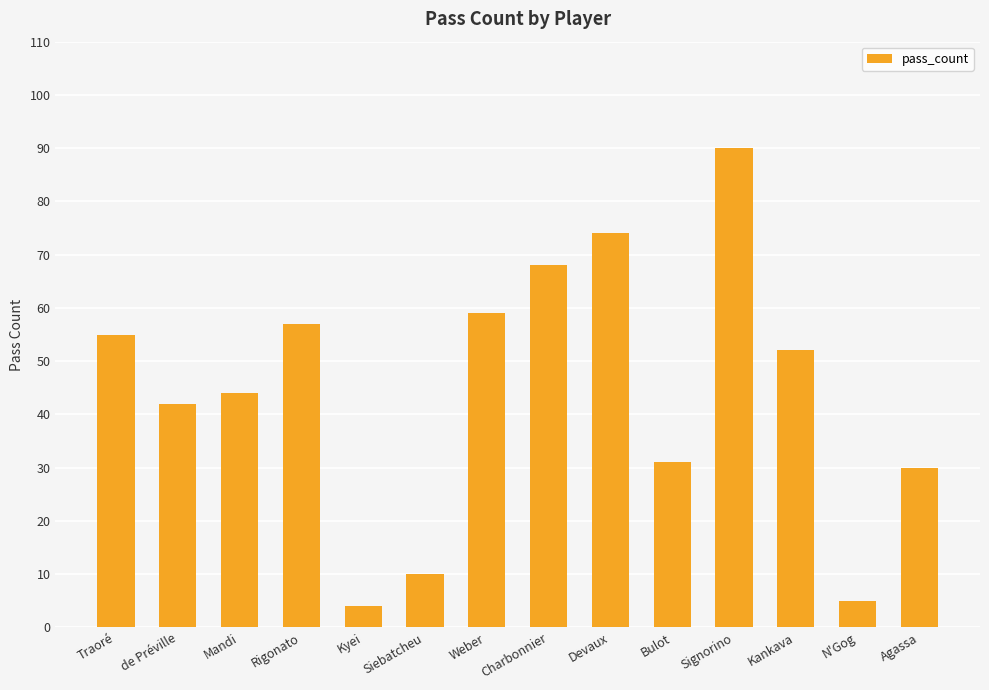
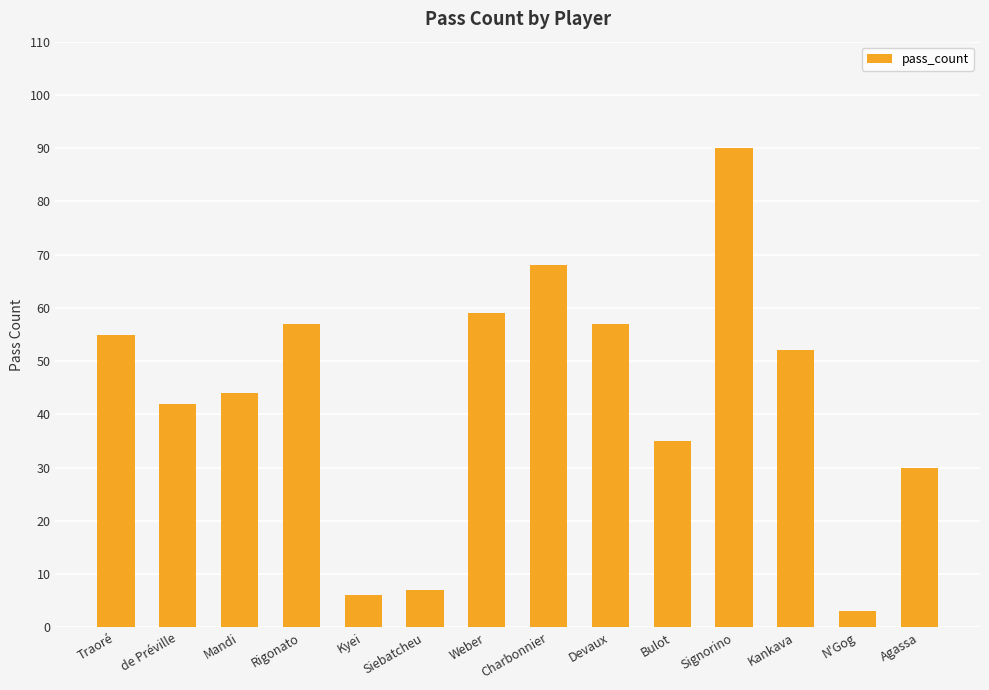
  {
    "Traoré": 55,
    "de Préville": 42,
    "Mandi": 44,
    "Rigonato": 57,
-   "Kyei": 4,
-   "Siebatcheu": 10,
+   "Kyei": 6,
+   "Siebatcheu": 7,
    "Weber": 59,
    "Charbonnier": 68,
-   "Devaux": 74,
-   "Bulot": 31,
+   "Devaux": 57,
+   "Bulot": 35,
    "Signorino": 90,
    "Kankava": 52,
-   "N'Gog": 5,
+   "N'Gog": 3,
    "Agassa": 30
  }
